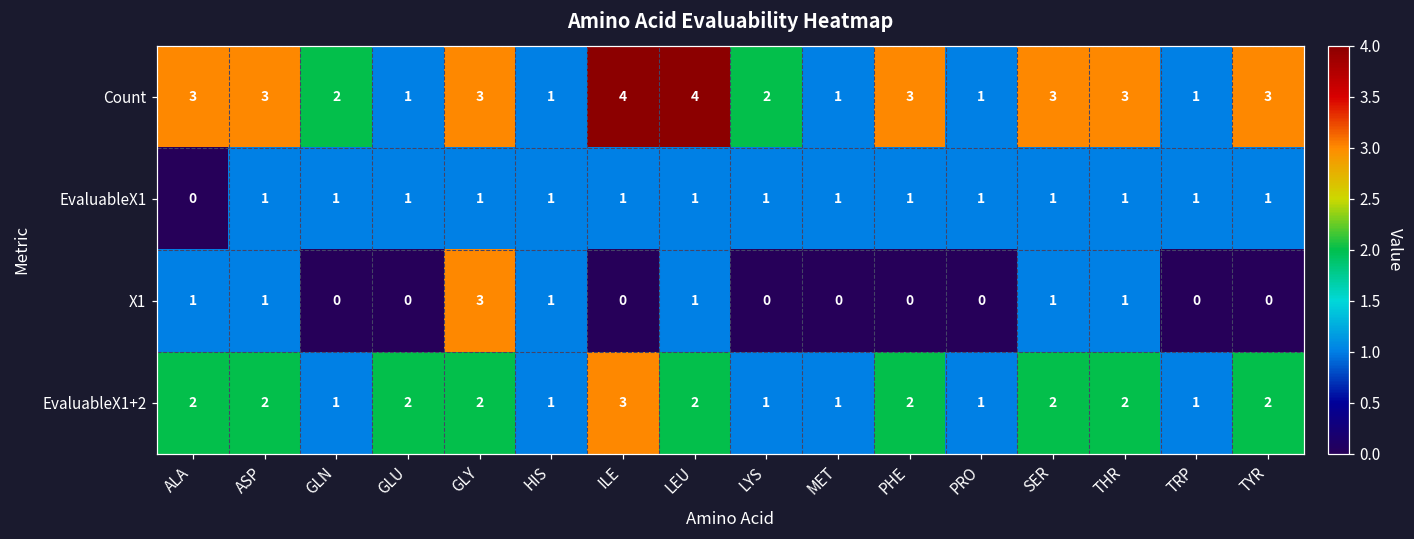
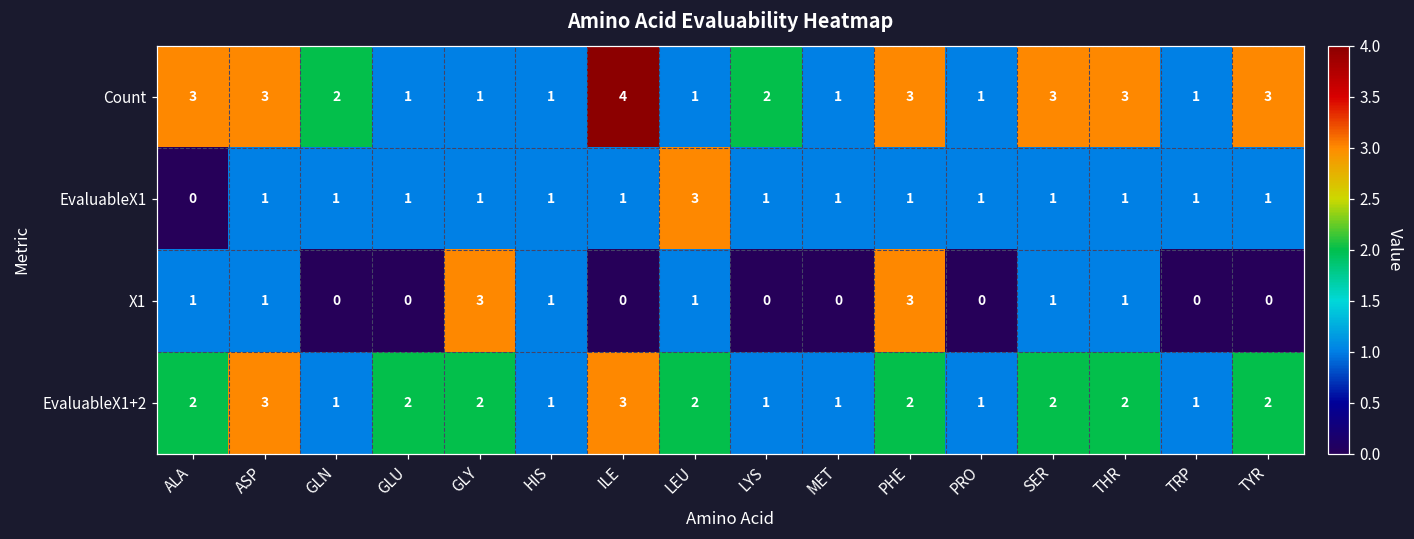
  {
    "Count": {
      "ALA": 3,
      "ASP": 3,
      "GLN": 2,
      "GLU": 1,
-     "GLY": 3,
+     "GLY": 1,
      "HIS": 1,
      "ILE": 4,
-     "LEU": 4,
+     "LEU": 1,
      "LYS": 2,
      "MET": 1,
      "PHE": 3,
      "PRO": 1,
      "SER": 3,
      "THR": 3,
      "TRP": 1,
      "TYR": 3
    },
    "EvaluableX1": {
      "ALA": 0,
      "ASP": 1,
      "GLN": 1,
      "GLU": 1,
      "GLY": 1,
      "HIS": 1,
      "ILE": 1,
-     "LEU": 1,
+     "LEU": 3,
      "LYS": 1,
      "MET": 1,
      "PHE": 1,
      "PRO": 1,
      "SER": 1,
      "THR": 1,
      "TRP": 1,
      "TYR": 1
    },
    "X1": {
      "ALA": 1,
      "ASP": 1,
      "GLN": 0,
      "GLU": 0,
      "GLY": 3,
      "HIS": 1,
      "ILE": 0,
      "LEU": 1,
      "LYS": 0,
      "MET": 0,
-     "PHE": 0,
+     "PHE": 3,
      "PRO": 0,
      "SER": 1,
      "THR": 1,
      "TRP": 0,
      "TYR": 0
    },
    "EvaluableX1+2": {
      "ALA": 2,
-     "ASP": 2,
+     "ASP": 3,
      "GLN": 1,
      "GLU": 2,
      "GLY": 2,
      "HIS": 1,
      "ILE": 3,
      "LEU": 2,
      "LYS": 1,
      "MET": 1,
      "PHE": 2,
      "PRO": 1,
      "SER": 2,
      "THR": 2,
      "TRP": 1,
      "TYR": 2
    }
  }
